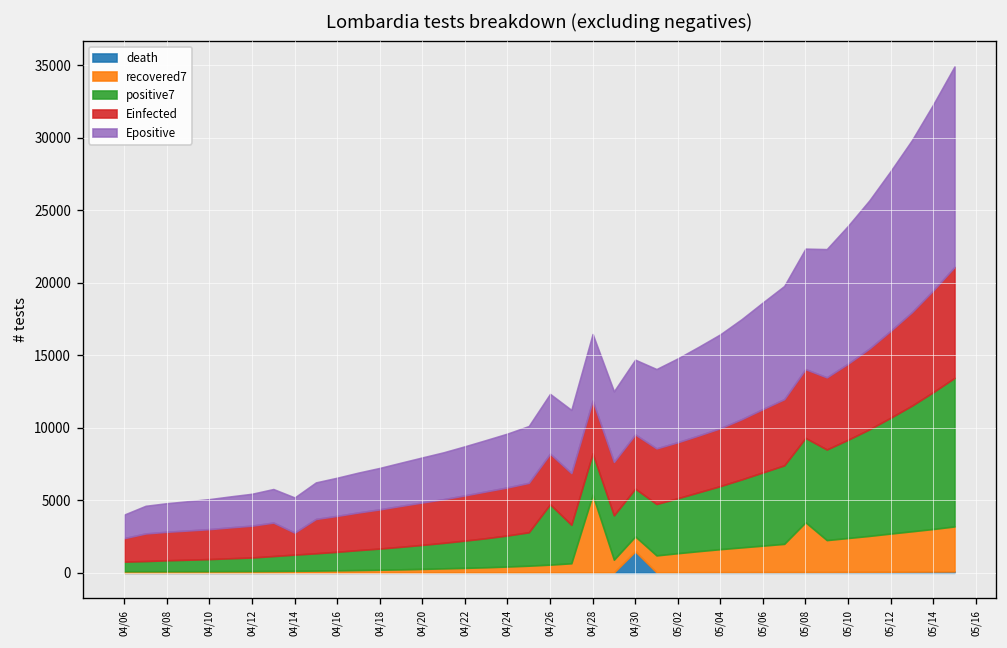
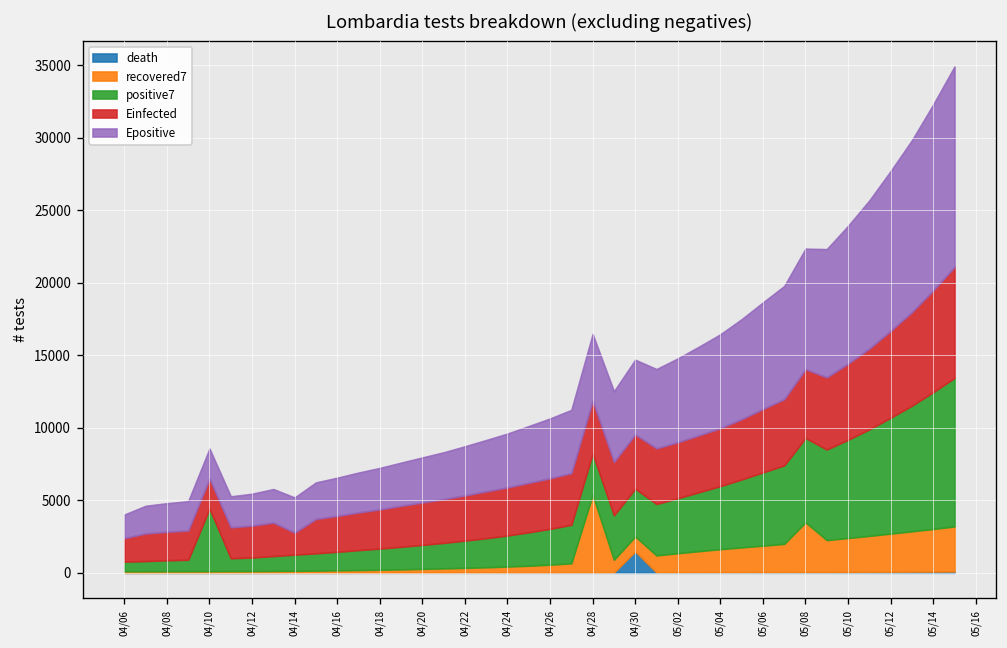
  {
    "death": {
      "04/30": 1500
    },
    "recovered7": {
      "04/20": 300,
      "04/22": 300,
      "04/24": 400,
      "04/26": 500,
      "04/28": 5400,
      "04/30": 1000,
      "05/02": 1300,
      "05/04": 1600,
      "05/06": 1800,
      "05/08": 3400,
      "05/10": 2300,
      "05/12": 2600,
      "05/14": 2900
    },
    "positive7": {
      "04/06": 700,
      "04/08": 800,
-     "04/10": 800,
+     "04/10": 4300,
      "04/12": 900,
      "04/14": 1100,
      "04/16": 1300,
      "04/18": 1500,
      "04/20": 1700,
      "04/22": 1900,
      "04/24": 2100,
-     "04/26": 4200,
+     "04/26": 2500,
      "04/28": 2900,
      "04/30": 3300,
      "05/02": 3800,
      "05/04": 4400,
      "05/06": 5100,
      "05/08": 5800,
      "05/10": 6800,
      "05/12": 8000,
      "05/14": 9400
    },
    "Einfected": {
      "04/06": 1600,
      "04/08": 2000,
      "04/10": 2100,
      "04/12": 2200,
      "04/14": 1500,
      "04/16": 2500,
      "04/18": 2700,
      "04/20": 2900,
      "04/22": 3100,
      "04/24": 3300,
      "04/26": 3500,
      "04/28": 3600,
      "04/30": 3700,
      "05/02": 3900,
      "05/04": 4000,
      "05/06": 4400,
      "05/08": 4700,
      "05/10": 5200,
      "05/12": 6000,
      "05/14": 7000
    },
    "Epositive": {
      "04/06": 1600,
      "04/08": 2000,
      "04/10": 2100,
      "04/12": 2200,
      "04/14": 2400,
      "04/16": 2600,
      "04/18": 2900,
      "04/20": 3100,
      "04/22": 3400,
      "04/24": 3700,
      "04/26": 4100,
      "04/28": 4600,
      "04/30": 5200,
      "05/02": 5800,
      "05/04": 6500,
      "05/06": 7400,
      "05/08": 8300,
      "05/10": 9500,
      "05/12": 11000,
      "05/14": 12800
    }
  }
